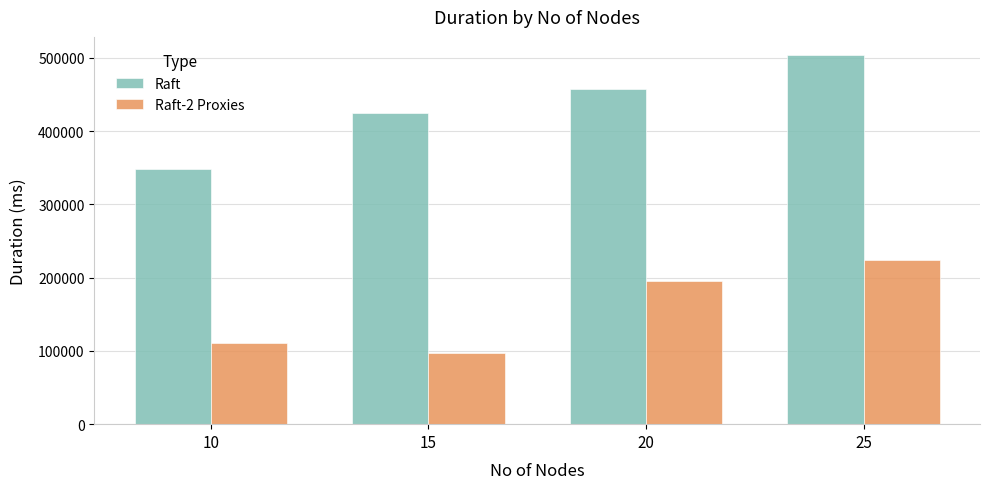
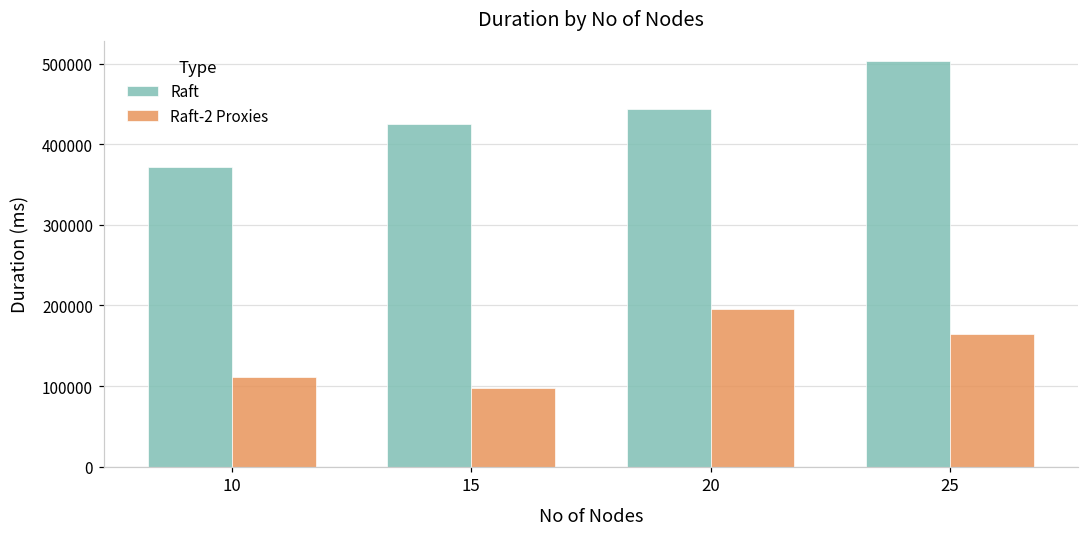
  {
    "Raft": {
-     "10": 350000,
+     "10": 370000,
      "15": 420000,
-     "20": 460000,
+     "20": 440000,
      "25": 500000
    },
    "Raft-2 Proxies": {
      "10": 110000,
      "15": 100000,
      "20": 200000,
-     "25": 220000
+     "25": 160000
    }
  }
